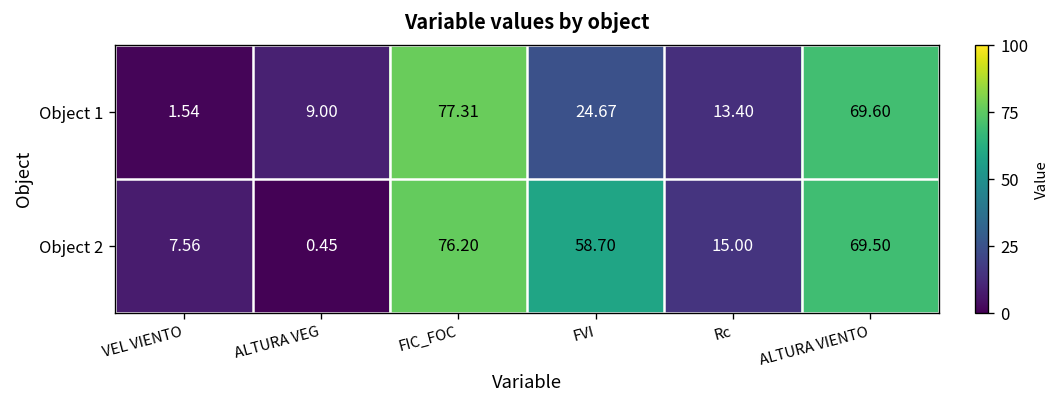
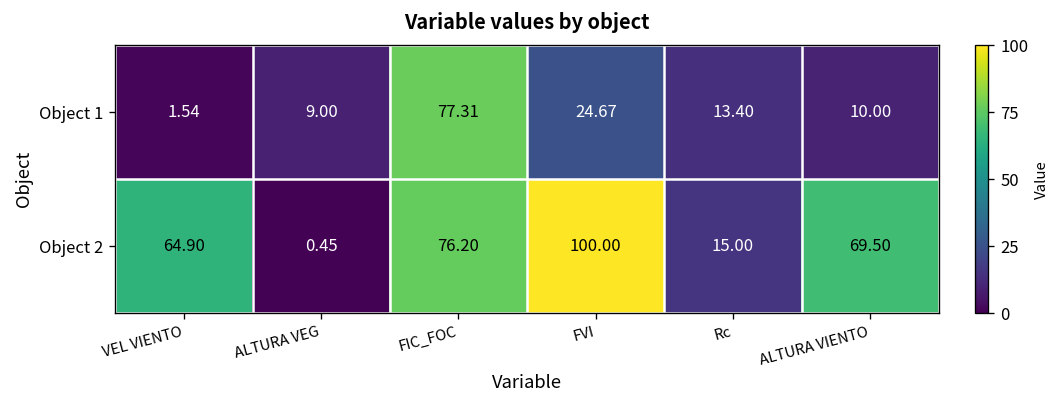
  {
    "Object 1": {
      "VEL VIENTO": 1.54,
      "ALTURA VEG": 9.00,
      "FIC_FOC": 77.31,
      "FVI": 24.67,
      "Rc": 13.40,
-     "ALTURA VIENTO": 69.60
+     "ALTURA VIENTO": 10.00
    },
    "Object 2": {
-     "VEL VIENTO": 7.56,
+     "VEL VIENTO": 64.90,
      "ALTURA VEG": 0.45,
      "FIC_FOC": 76.20,
-     "FVI": 58.70,
+     "FVI": 100.00,
      "Rc": 15.00,
      "ALTURA VIENTO": 69.50
    }
  }
